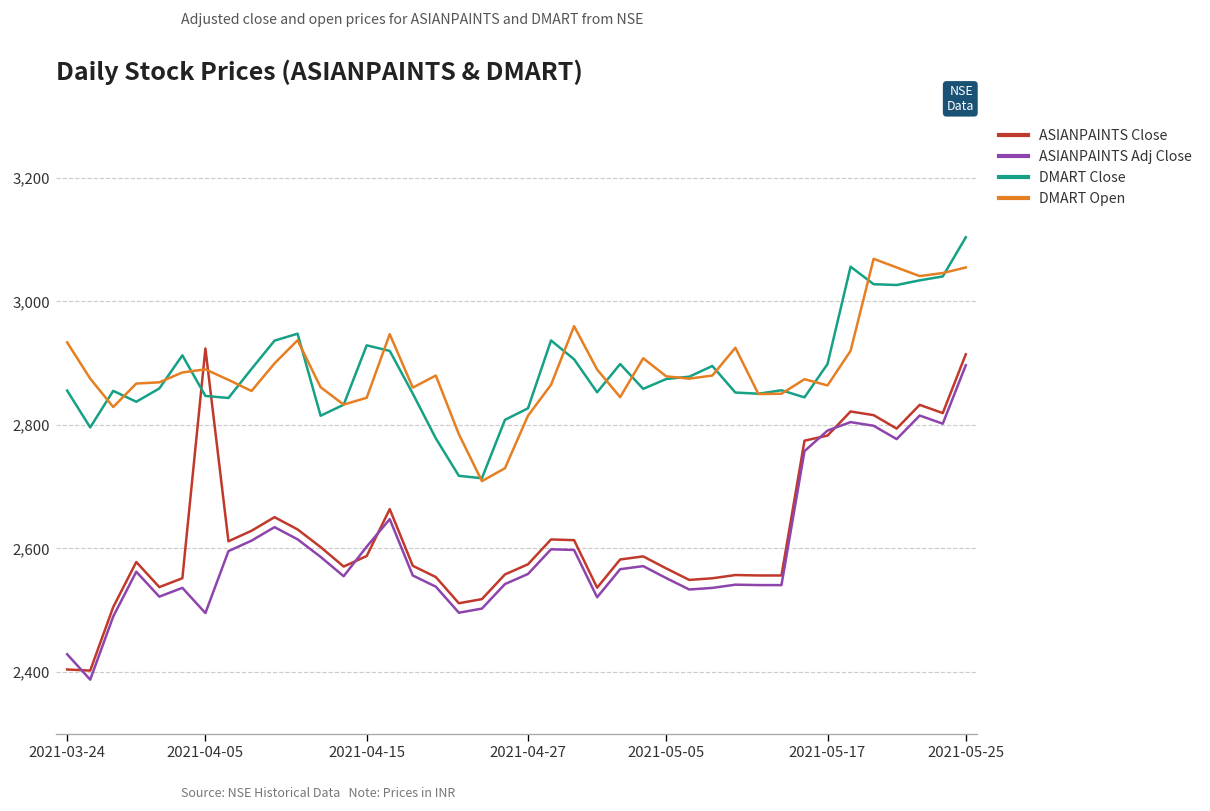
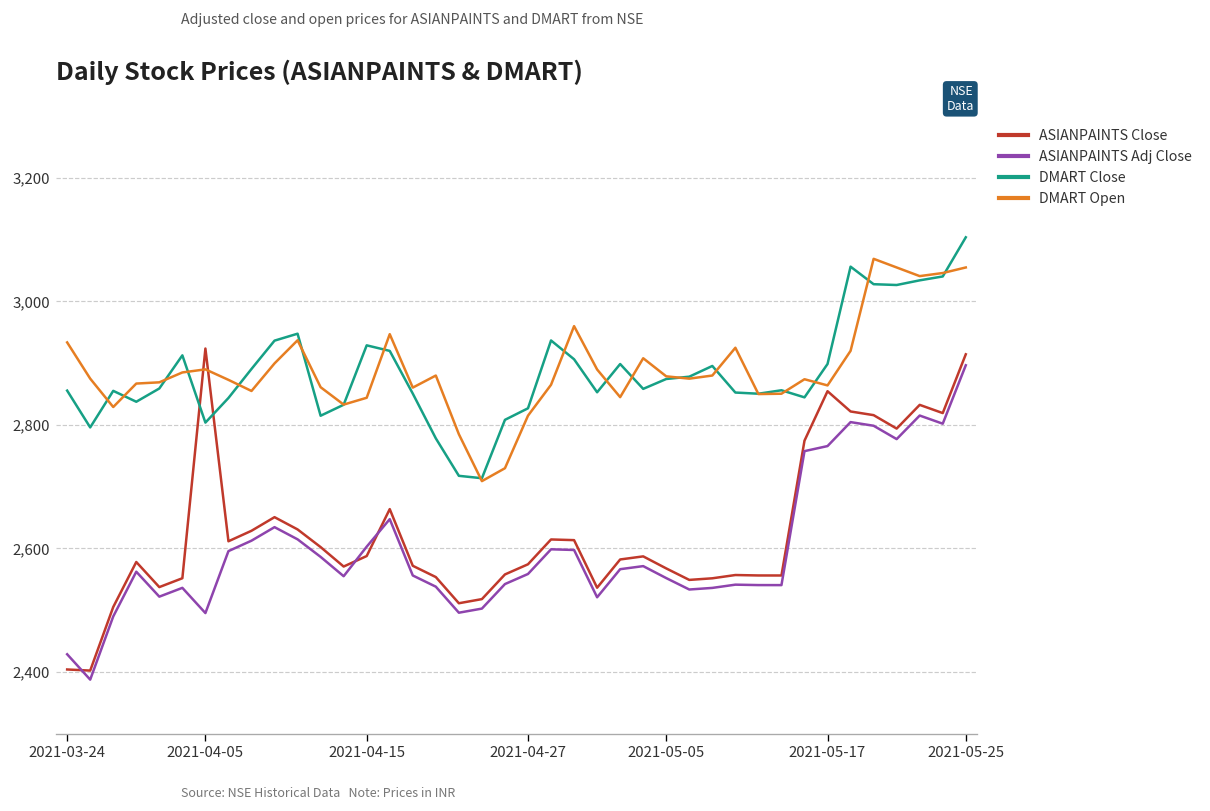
  {
    "ASIANPAINTS Close": {
      "2021-03-24": "2,400",
      "2021-04-05": "2,920",
      "2021-04-15": "2,590",
      "2021-04-27": "2,570",
      "2021-05-05": "2,570",
-     "2021-05-17": "2,780",
+     "2021-05-17": "2,850",
      "2021-05-25": "2,910"
    },
    "ASIANPAINTS Adj Close": {
      "2021-03-24": "2,430",
      "2021-04-05": "2,500",
      "2021-04-15": "2,600",
      "2021-04-27": "2,560",
      "2021-05-05": "2,550",
-     "2021-05-17": "2,790",
+     "2021-05-17": "2,770",
      "2021-05-25": "2,900"
    },
    "DMART Close": {
      "2021-03-24": "2,860",
-     "2021-04-05": "2,850",
+     "2021-04-05": "2,800",
      "2021-04-15": "2,930",
      "2021-04-27": "2,830",
      "2021-05-17": "2,900",
      "2021-05-25": "3,100"
    },
    "DMART Open": {
      "2021-03-24": "2,930",
      "2021-04-05": "2,890",
      "2021-04-15": "2,840",
      "2021-04-27": "2,820",
      "2021-05-17": "2,860",
      "2021-05-25": "3,060"
    }
  }
